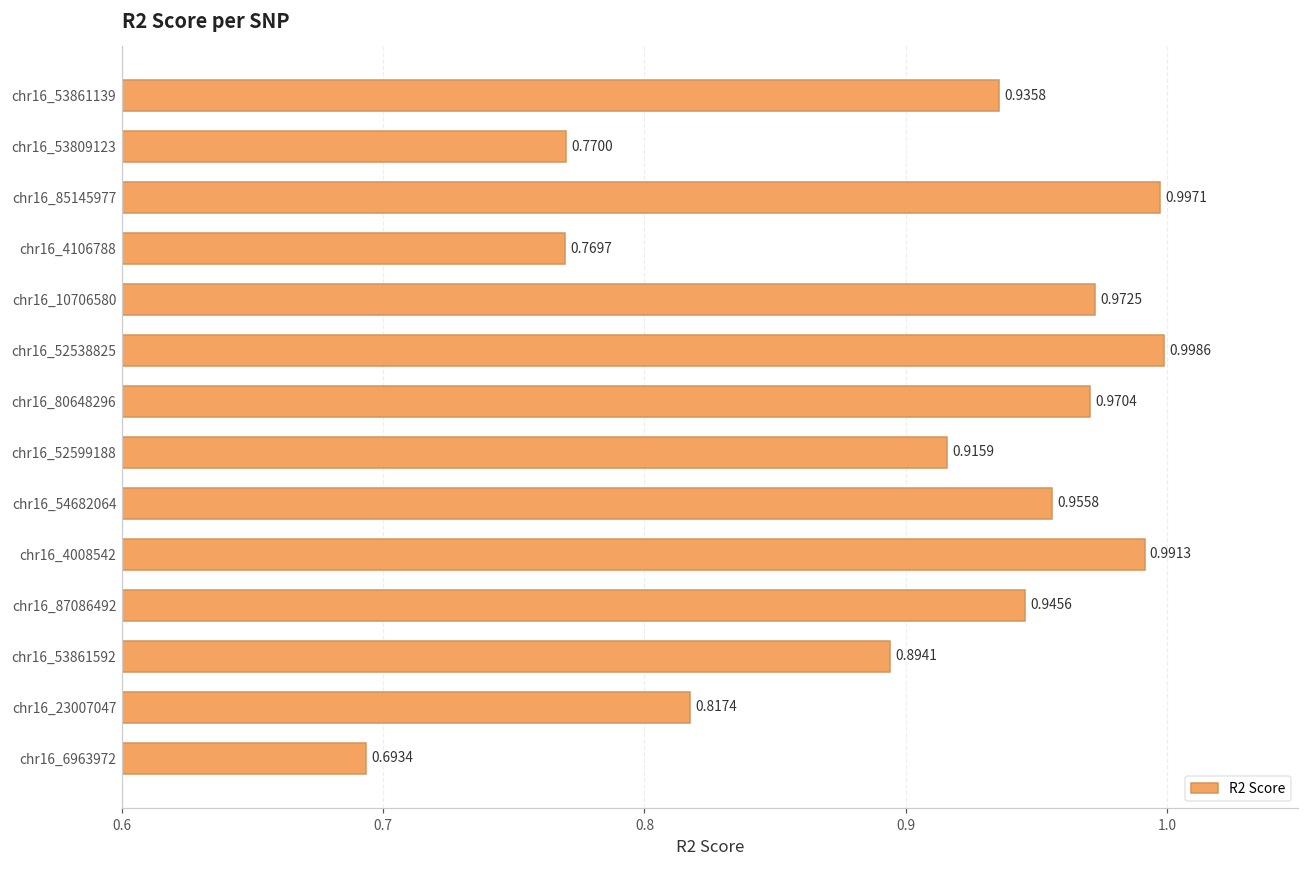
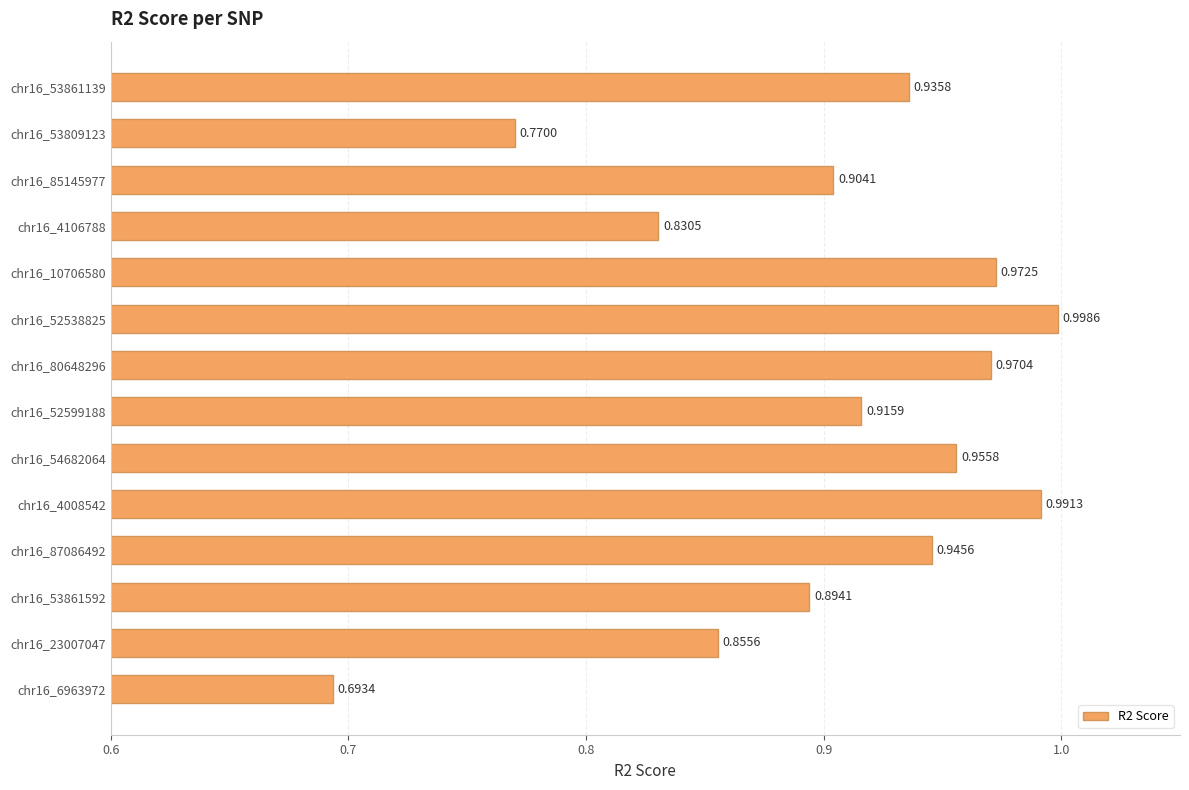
  {
    "chr16_53861139": 0.9358,
    "chr16_53809123": 0.7700,
-   "chr16_85145977": 0.9971,
-   "chr16_4106788": 0.7697,
+   "chr16_85145977": 0.9041,
+   "chr16_4106788": 0.8305,
    "chr16_10706580": 0.9725,
    "chr16_52538825": 0.9986,
    "chr16_80648296": 0.9704,
    "chr16_52599188": 0.9159,
    "chr16_54682064": 0.9558,
    "chr16_4008542": 0.9913,
    "chr16_87086492": 0.9456,
    "chr16_53861592": 0.8941,
-   "chr16_23007047": 0.8174,
+   "chr16_23007047": 0.8556,
    "chr16_6963972": 0.6934
  }
